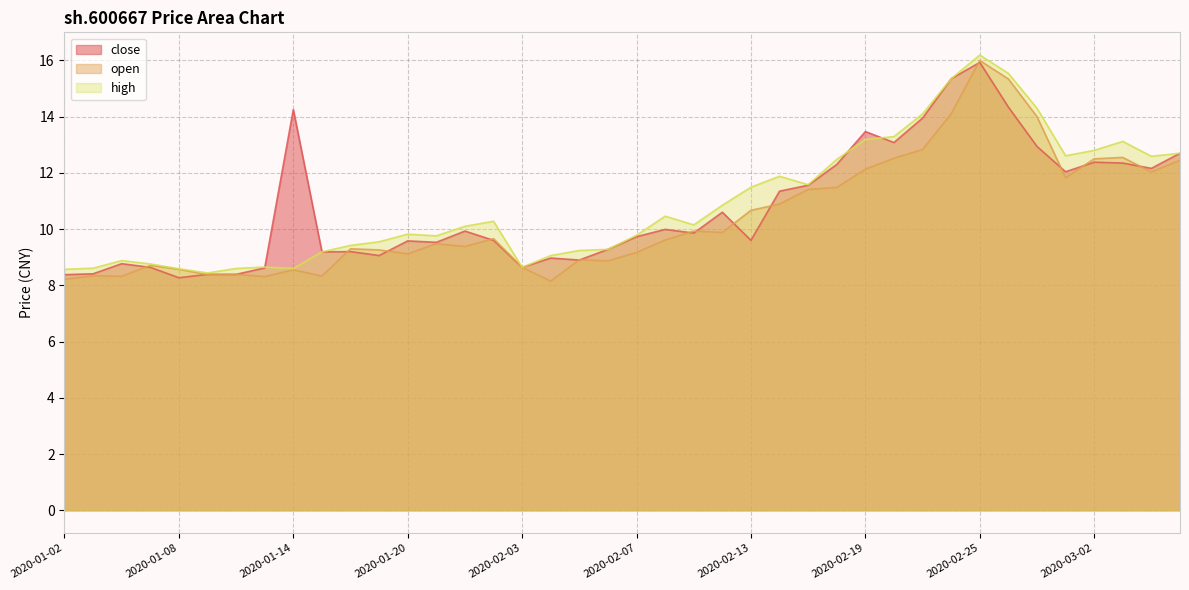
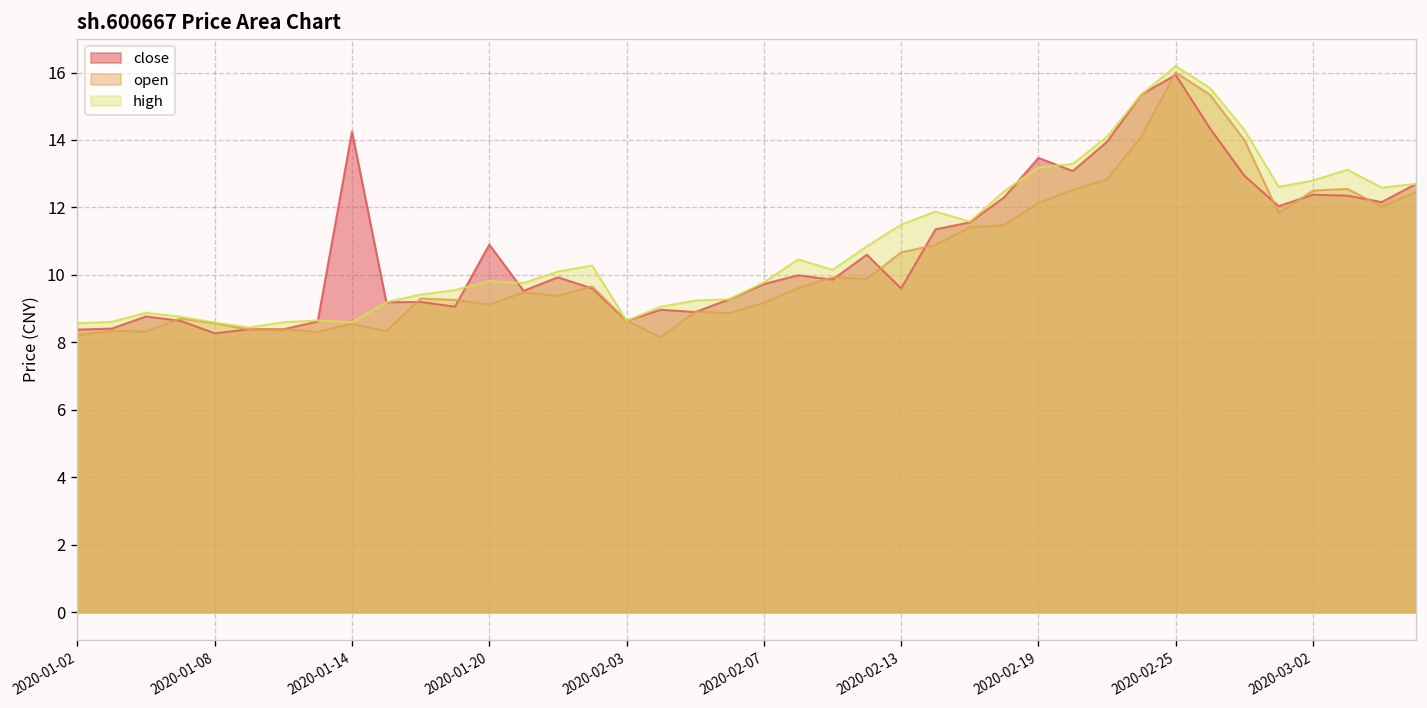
  {
    "close": {
      "2020-01-02": 8.4,
      "2020-01-08": 8.3,
      "2020-01-14": 14.3,
-     "2020-01-20": 9.6,
+     "2020-01-20": 10.9,
      "2020-02-13": 9.6,
      "2020-02-19": 13.5,
      "2020-03-02": 12.4
    }
  }
